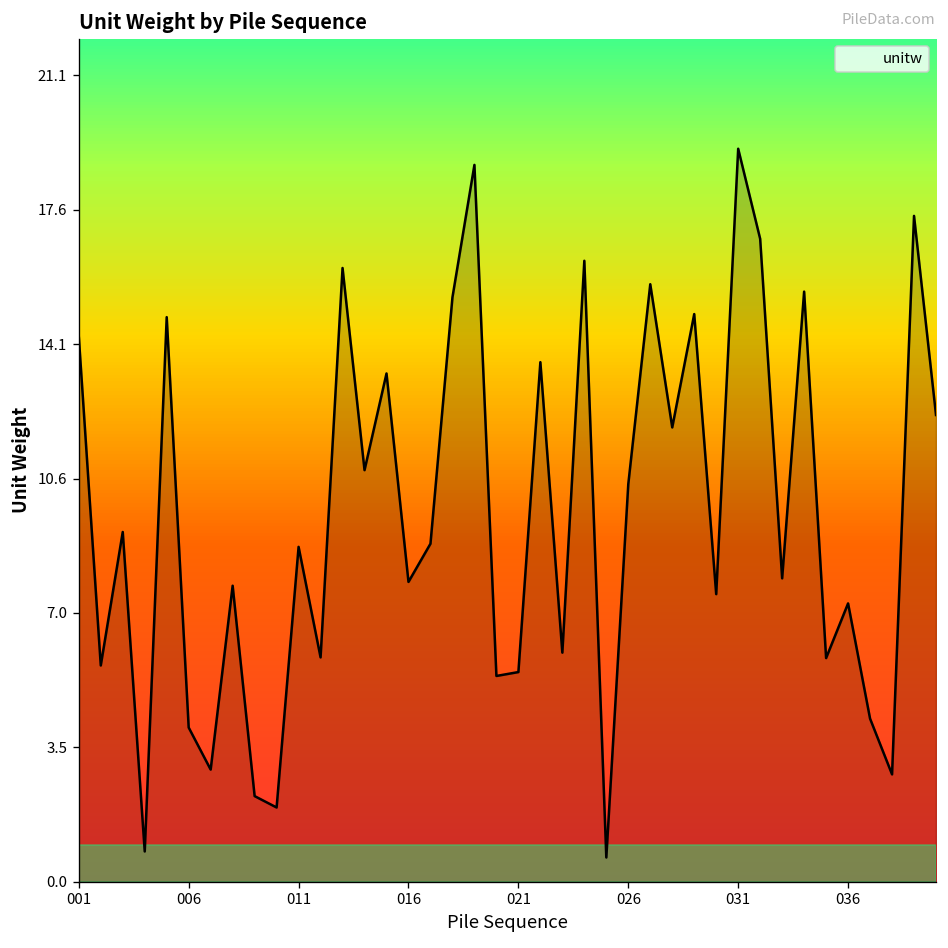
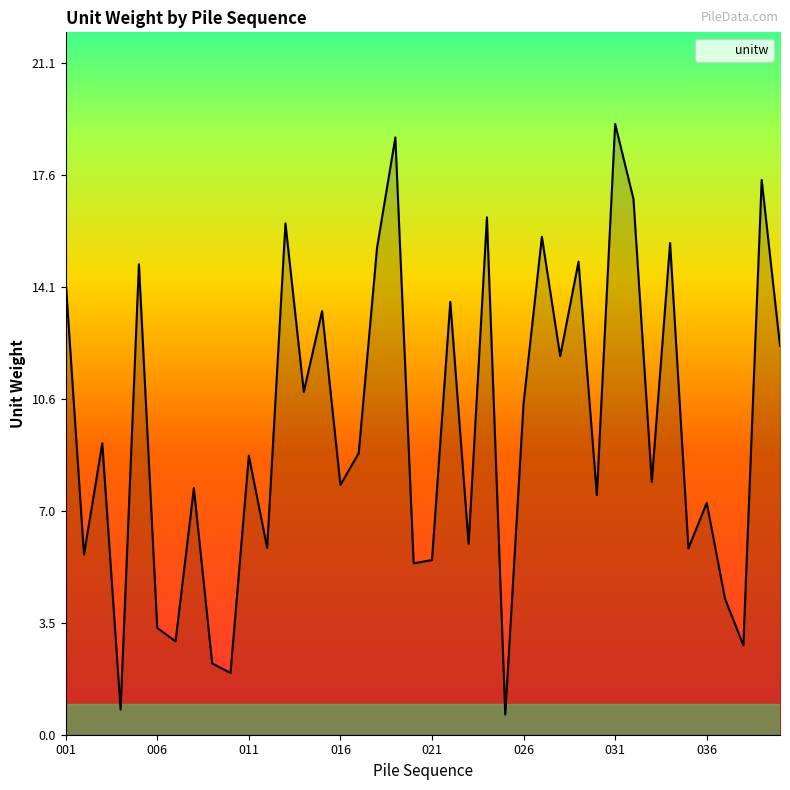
  {
    "001": 14.3,
-   "006": 4.0,
+   "006": 3.4,
    "011": 8.8,
    "016": 7.9,
    "021": 5.5,
    "026": 10.4,
    "031": 19.2,
    "036": 7.3
  }
